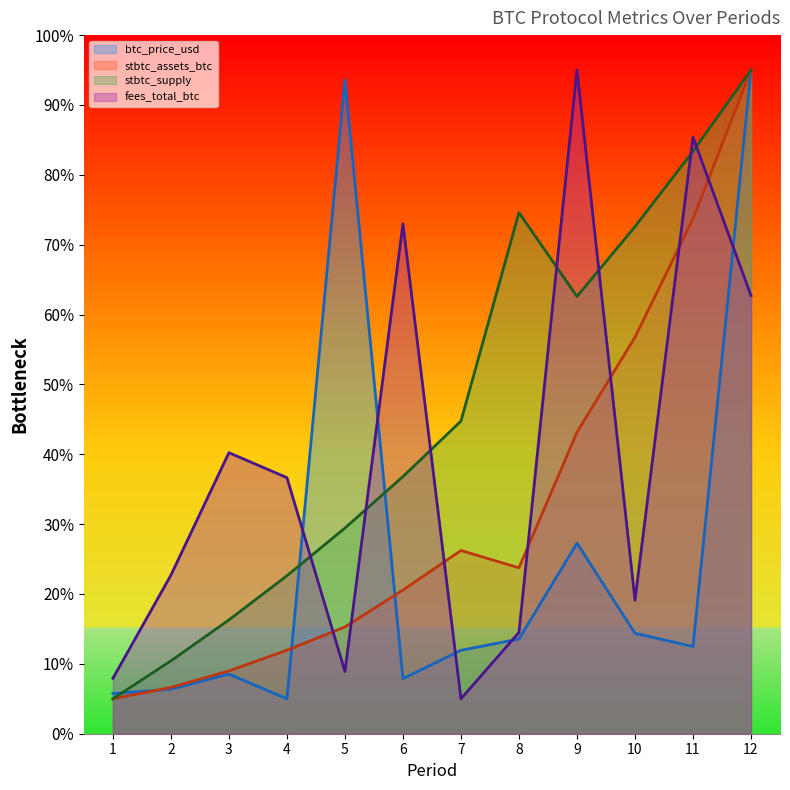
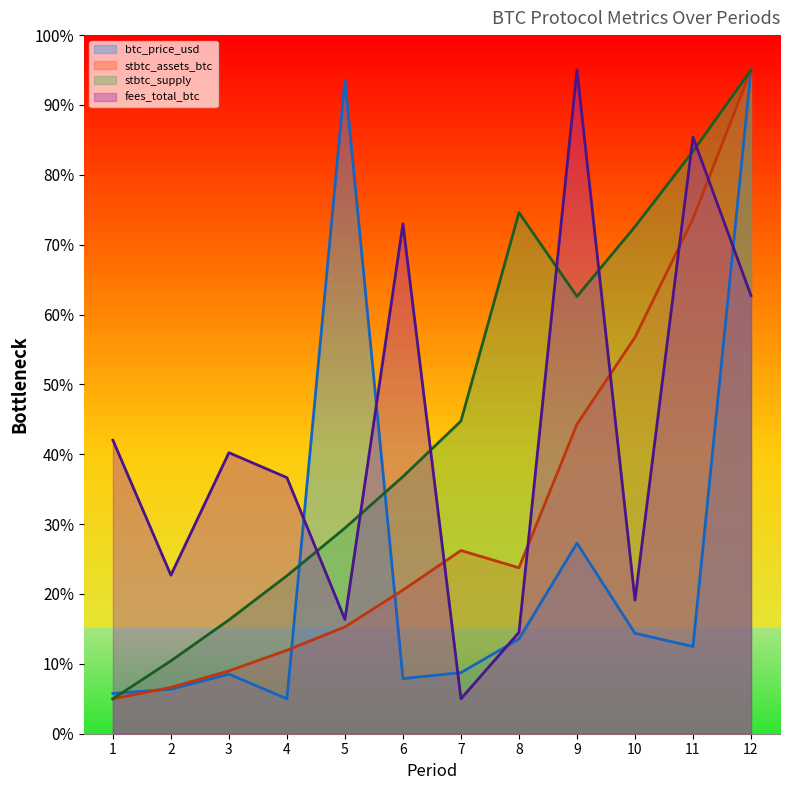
  {
    "btc_price_usd": {
      "1": "6%",
      "3": "9%",
      "4": "5%",
      "5": "94%",
      "6": "8%",
-     "7": "12%",
+     "7": "9%",
      "8": "14%",
      "9": "27%",
      "10": "14%",
      "11": "12%"
    },
    "stbtc_assets_btc": {
      "3": "9%",
      "4": "12%",
      "5": "15%",
      "6": "21%",
      "7": "26%",
      "8": "24%",
-     "9": "43%",
+     "9": "44%",
      "10": "57%",
      "11": "74%"
    },
    "stbtc_supply": {
      "2": "10%",
      "3": "16%",
      "4": "23%",
      "5": "29%",
      "6": "37%",
      "7": "45%",
      "8": "75%",
      "9": "63%",
      "10": "73%",
      "11": "83%"
    },
    "fees_total_btc": {
-     "1": "8%",
+     "1": "42%",
      "2": "23%",
      "3": "40%",
      "4": "37%",
-     "5": "9%",
+     "5": "16%",
      "6": "73%",
      "7": "5%",
      "8": "15%",
      "9": "95%",
      "10": "19%",
      "11": "85%",
      "12": "63%"
    }
  }
